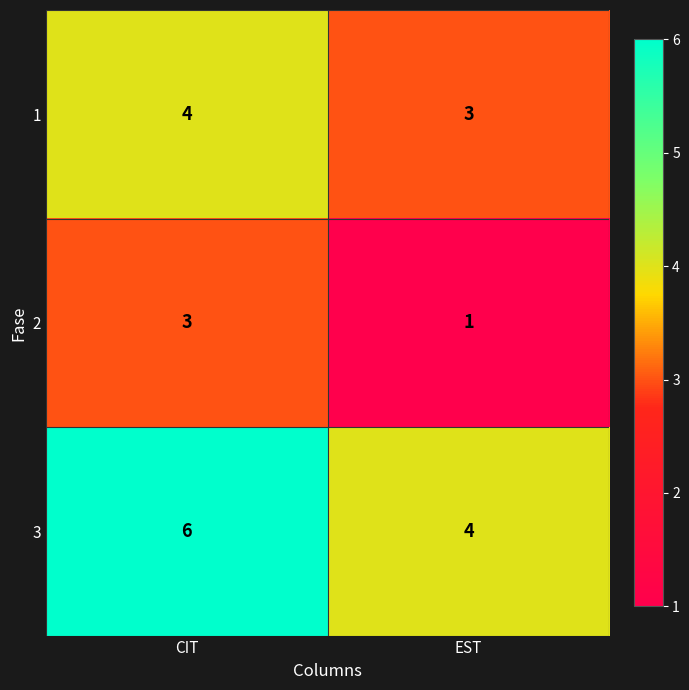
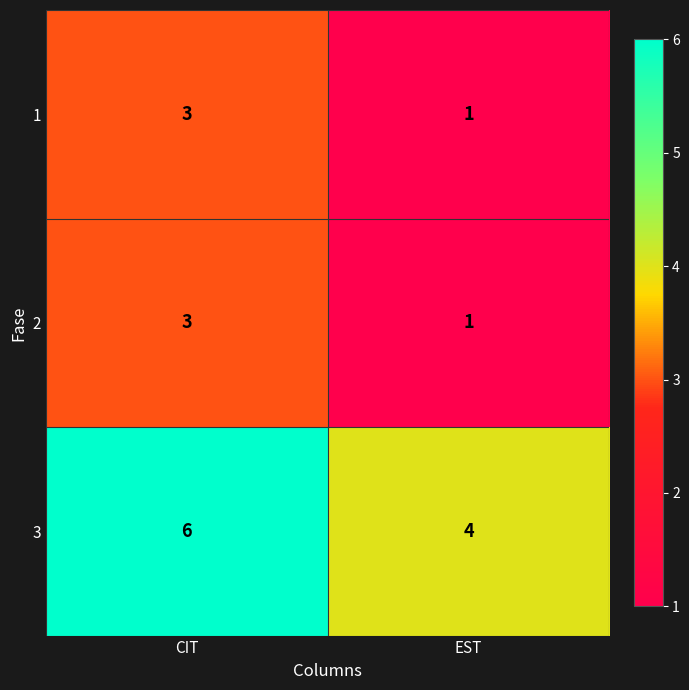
  {
    "1": {
-     "CIT": 4,
-     "EST": 3
+     "CIT": 3,
+     "EST": 1
    },
    "2": {
      "CIT": 3,
      "EST": 1
    },
    "3": {
      "CIT": 6,
      "EST": 4
    }
  }
